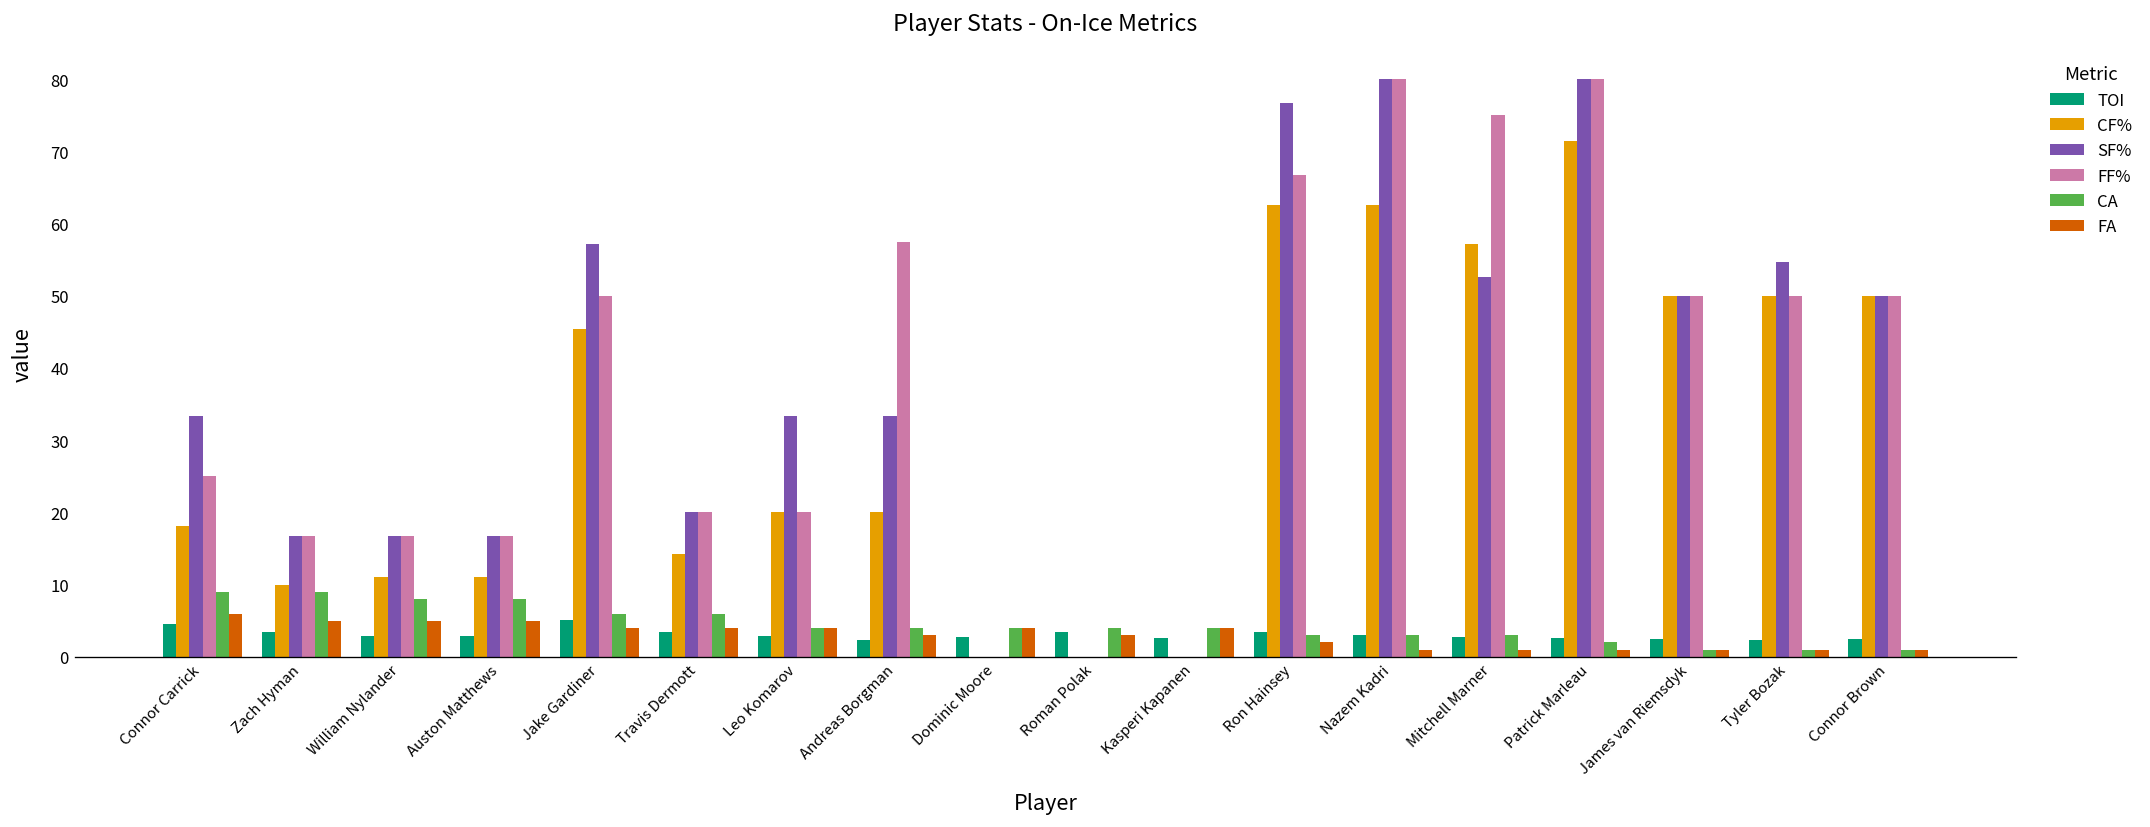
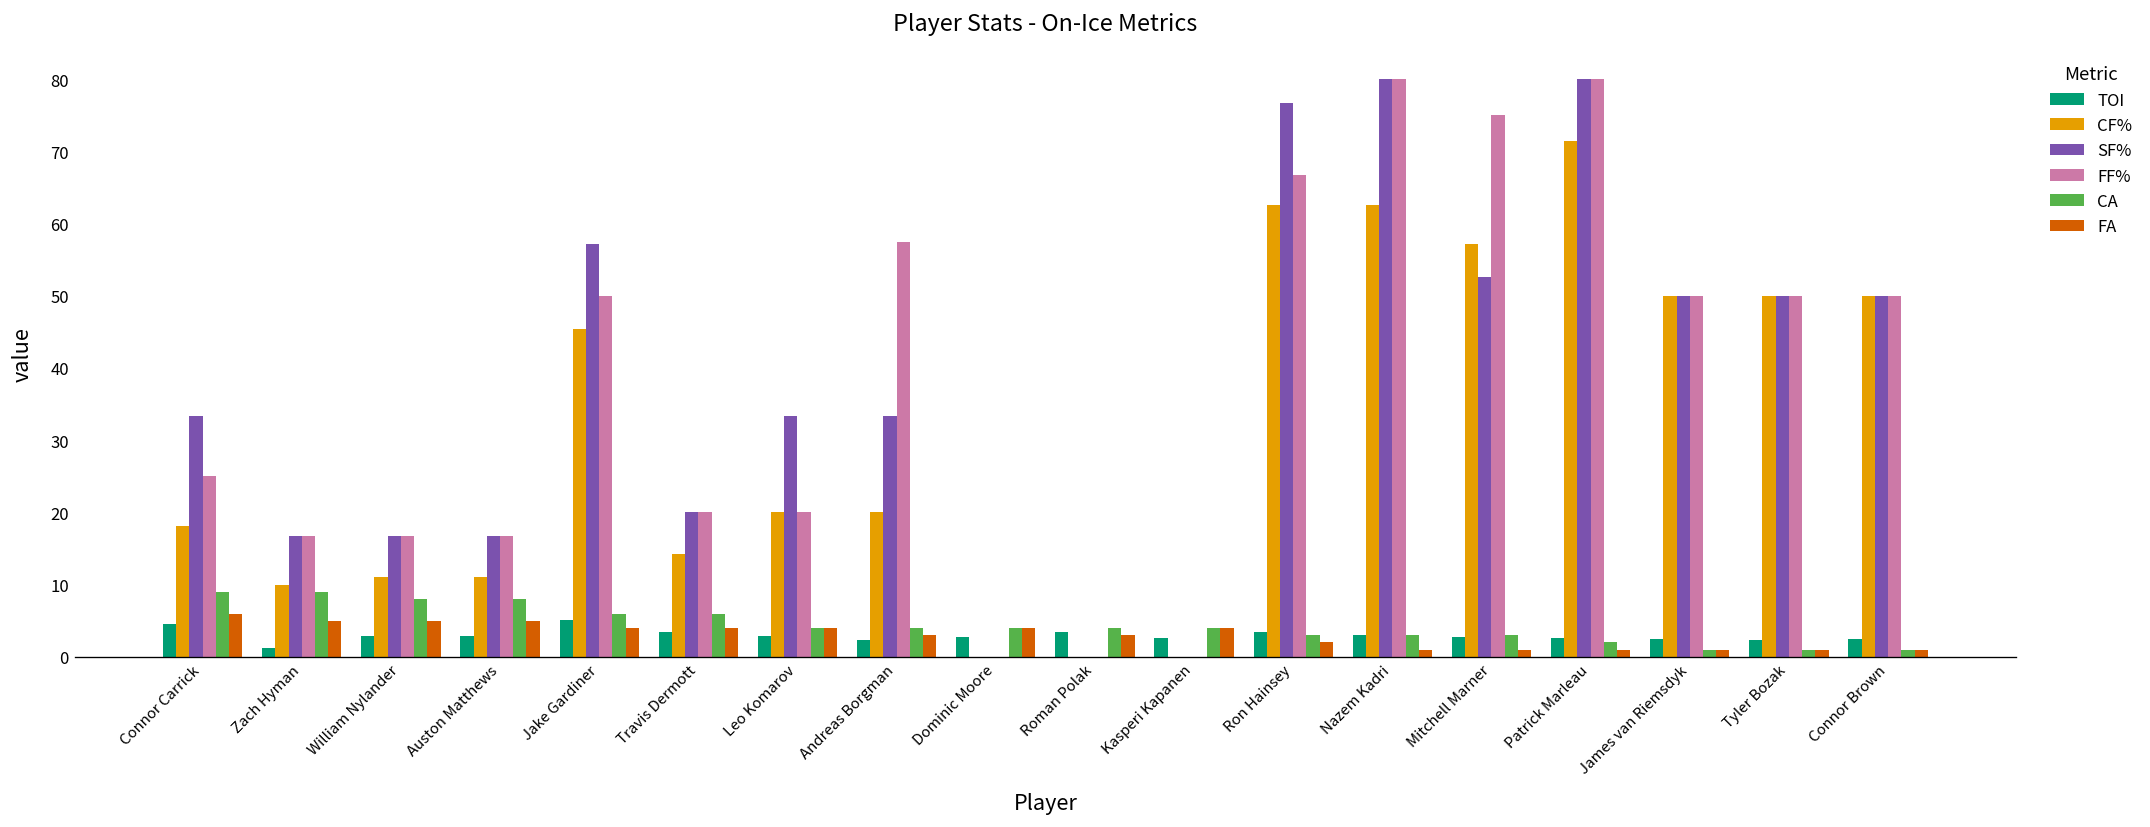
  {
    "TOI": {
      "Connor Carrick": 5,
-     "Zach Hyman": 3,
+     "Zach Hyman": 1,
      "William Nylander": 3,
      "Auston Matthews": 3,
      "Jake Gardiner": 5,
      "Travis Dermott": 3,
      "Leo Komarov": 3,
      "Andreas Borgman": 2,
      "Dominic Moore": 3,
      "Roman Polak": 3,
      "Kasperi Kapanen": 3,
      "Ron Hainsey": 3,
      "Nazem Kadri": 3,
      "Mitchell Marner": 3,
      "Patrick Marleau": 3,
      "James van Riemsdyk": 2,
      "Tyler Bozak": 2,
      "Connor Brown": 2
    },
    "CF%": {
      "Connor Carrick": 18,
      "Zach Hyman": 10,
      "William Nylander": 11,
      "Auston Matthews": 11,
      "Jake Gardiner": 45,
      "Travis Dermott": 14,
      "Leo Komarov": 20,
      "Andreas Borgman": 20,
      "Dominic Moore": 0,
      "Roman Polak": 0,
      "Kasperi Kapanen": 0,
      "Ron Hainsey": 63,
      "Nazem Kadri": 63,
      "Mitchell Marner": 57,
      "Patrick Marleau": 71,
      "James van Riemsdyk": 50,
      "Tyler Bozak": 50,
      "Connor Brown": 50
    },
    "SF%": {
      "Connor Carrick": 33,
      "Zach Hyman": 17,
      "William Nylander": 17,
      "Auston Matthews": 17,
      "Jake Gardiner": 57,
      "Travis Dermott": 20,
      "Leo Komarov": 33,
      "Andreas Borgman": 33,
      "Dominic Moore": 0,
      "Roman Polak": 0,
      "Kasperi Kapanen": 0,
      "Ron Hainsey": 77,
      "Nazem Kadri": 80,
      "Mitchell Marner": 53,
      "Patrick Marleau": 80,
      "James van Riemsdyk": 50,
-     "Tyler Bozak": 55,
+     "Tyler Bozak": 50,
      "Connor Brown": 50
    },
    "FF%": {
      "Connor Carrick": 25,
      "Zach Hyman": 17,
      "William Nylander": 17,
      "Auston Matthews": 17,
      "Jake Gardiner": 50,
      "Travis Dermott": 20,
      "Leo Komarov": 20,
      "Andreas Borgman": 57,
      "Dominic Moore": 0,
      "Roman Polak": 0,
      "Kasperi Kapanen": 0,
      "Ron Hainsey": 67,
      "Nazem Kadri": 80,
      "Mitchell Marner": 75,
      "Patrick Marleau": 80,
      "James van Riemsdyk": 50,
      "Tyler Bozak": 50,
      "Connor Brown": 50
    },
    "CA": {
      "Connor Carrick": 9,
      "Zach Hyman": 9,
      "William Nylander": 8,
      "Auston Matthews": 8,
      "Jake Gardiner": 6,
      "Travis Dermott": 6,
      "Leo Komarov": 4,
      "Andreas Borgman": 4,
      "Dominic Moore": 4,
      "Roman Polak": 4,
      "Kasperi Kapanen": 4,
      "Ron Hainsey": 3,
      "Nazem Kadri": 3,
      "Mitchell Marner": 3,
      "Patrick Marleau": 2,
      "James van Riemsdyk": 1,
      "Tyler Bozak": 1,
      "Connor Brown": 1
    },
    "FA": {
      "Connor Carrick": 6,
      "Zach Hyman": 5,
      "William Nylander": 5,
      "Auston Matthews": 5,
      "Jake Gardiner": 4,
      "Travis Dermott": 4,
      "Leo Komarov": 4,
      "Andreas Borgman": 3,
      "Dominic Moore": 4,
      "Roman Polak": 3,
      "Kasperi Kapanen": 4,
      "Ron Hainsey": 2,
      "Nazem Kadri": 1,
      "Mitchell Marner": 1,
      "Patrick Marleau": 1,
      "James van Riemsdyk": 1,
      "Tyler Bozak": 1,
      "Connor Brown": 1
    }
  }
